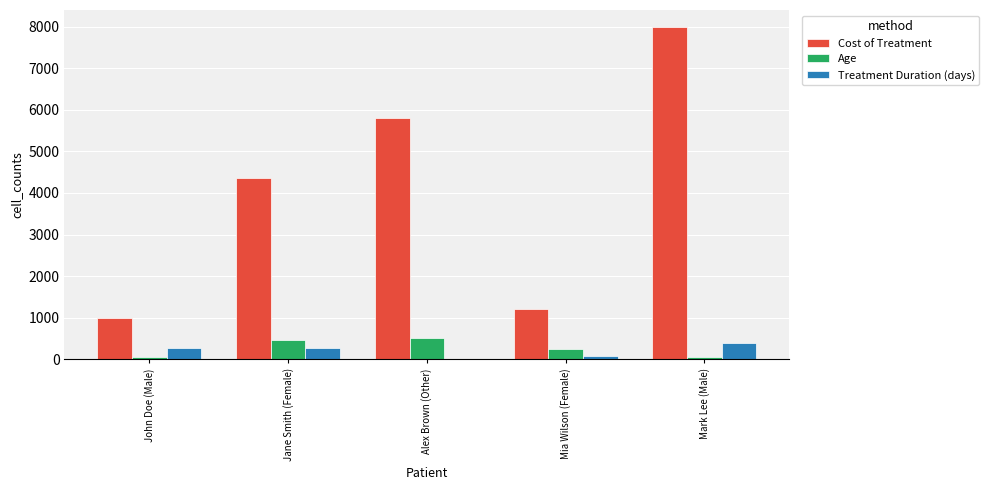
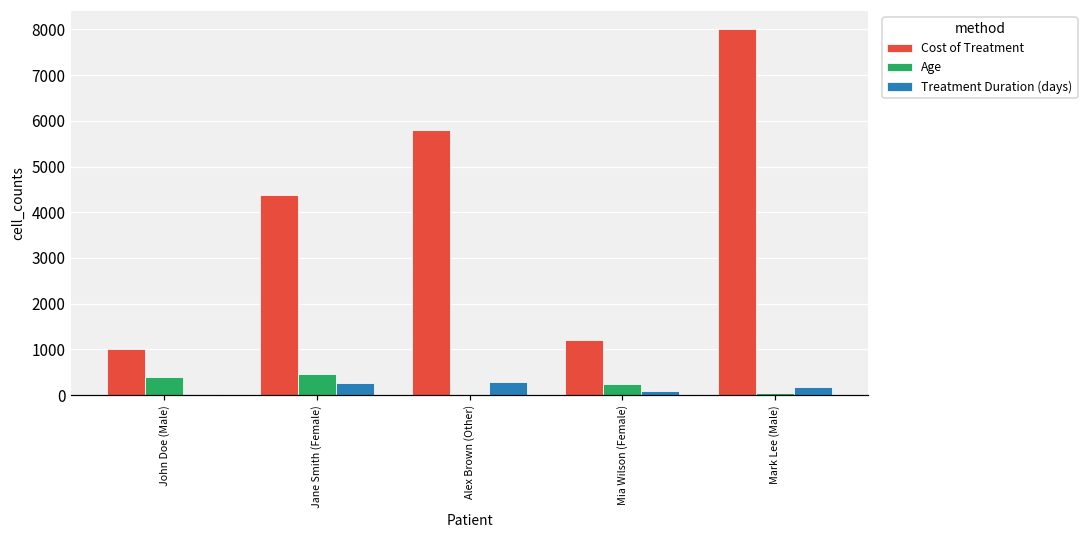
  {
    "Cost of Treatment": {
      "John Doe (Male)": 1000,
      "Jane Smith (Female)": 4400,
      "Alex Brown (Other)": 5800,
      "Mia Wilson (Female)": 1200,
      "Mark Lee (Male)": 8000
    },
    "Age": {
-     "John Doe (Male)": 0,
+     "John Doe (Male)": 400,
      "Jane Smith (Female)": 500,
-     "Alex Brown (Other)": 500,
+     "Alex Brown (Other)": 0,
      "Mia Wilson (Female)": 200
    },
    "Treatment Duration (days)": {
-     "John Doe (Male)": 300,
+     "John Doe (Male)": 0,
      "Jane Smith (Female)": 300,
-     "Alex Brown (Other)": 0,
+     "Alex Brown (Other)": 300,
      "Mia Wilson (Female)": 100,
-     "Mark Lee (Male)": 400
+     "Mark Lee (Male)": 200
    }
  }
